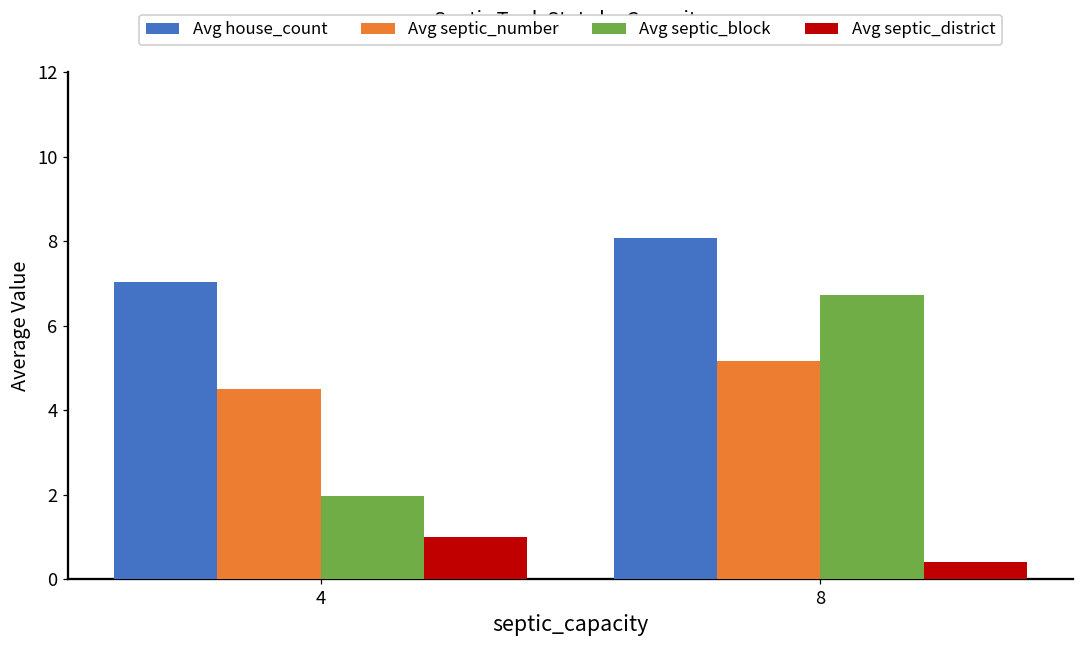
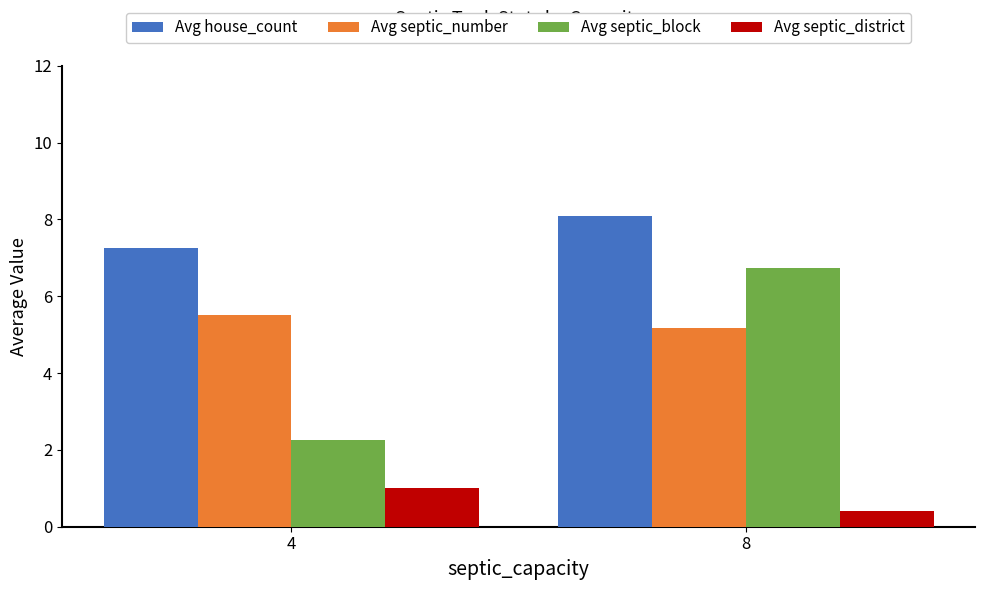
  {
    "Avg house_count": {
-     "4": 7.0,
+     "4": 7.3,
      "8": 8.1
    },
    "Avg septic_number": {
-     "4": 4.5,
+     "4": 5.5,
      "8": 5.2
    },
    "Avg septic_block": {
-     "4": 2.0,
+     "4": 2.3,
      "8": 6.7
    },
    "Avg septic_district": {
      "4": 1.0,
      "8": 0.4
    }
  }
